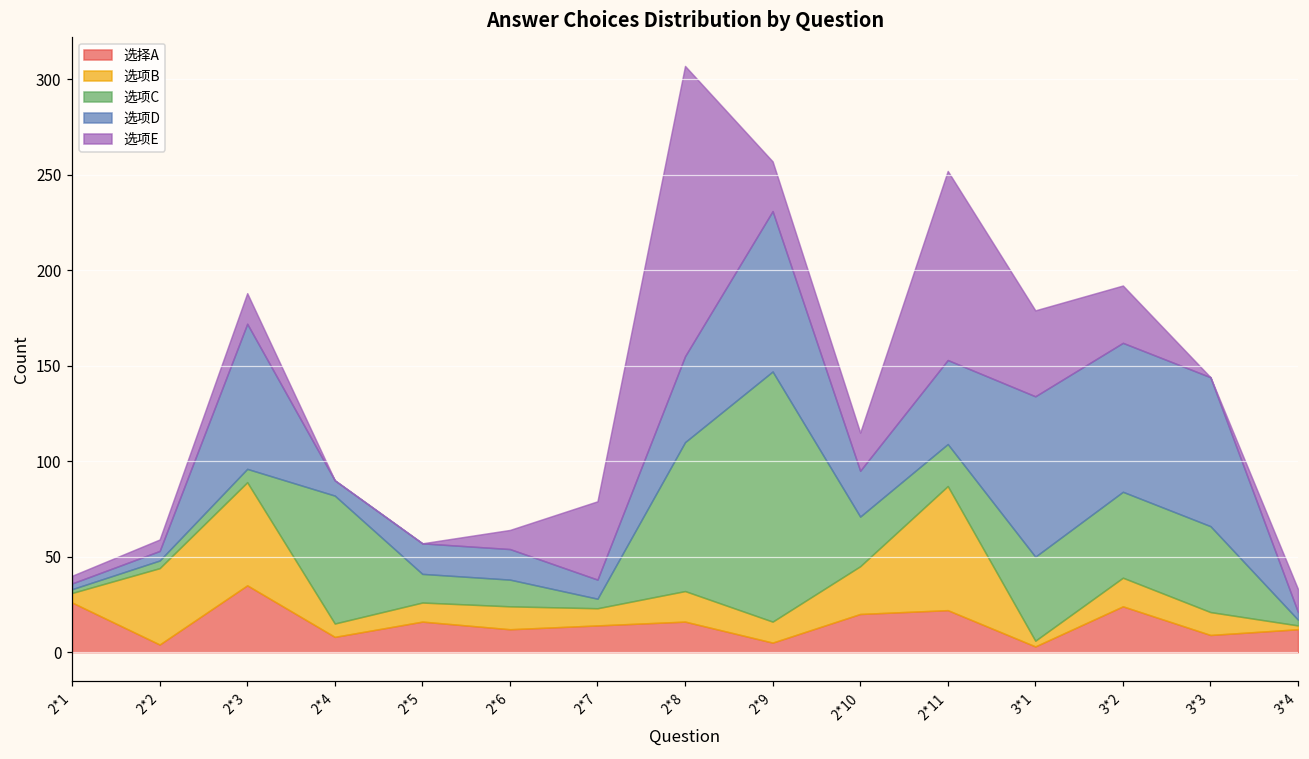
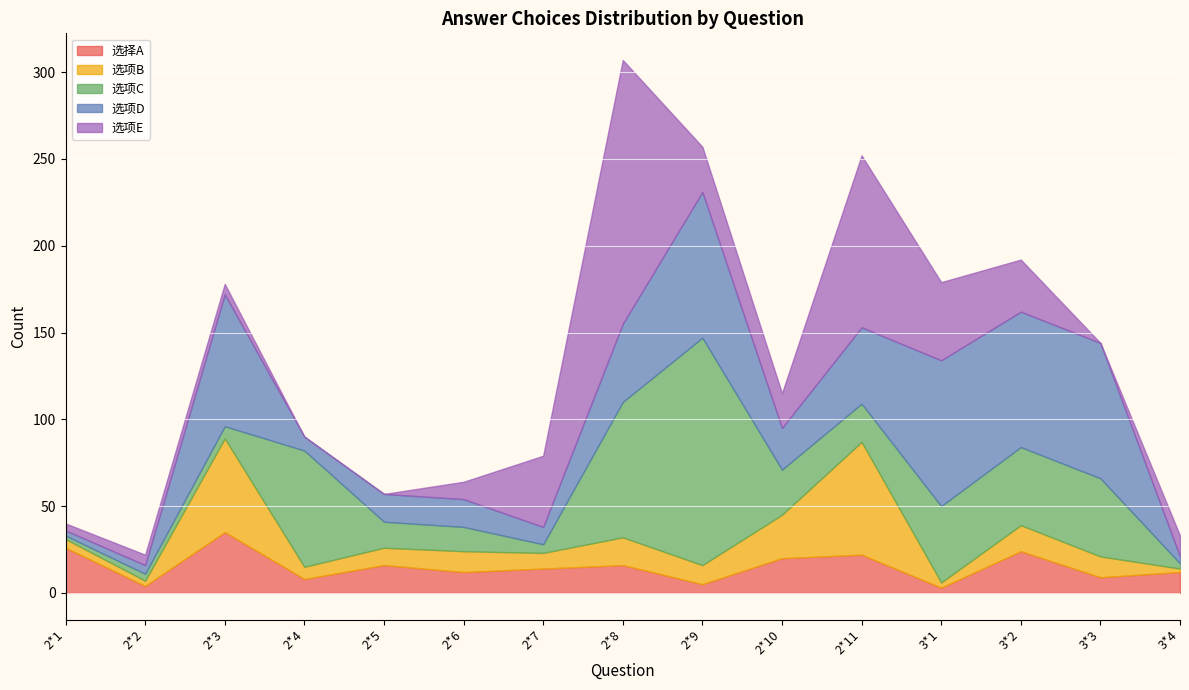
  {
    "选择A": {
      "2*1": 26,
      "2*2": 4,
      "2*3": 35,
      "2*4": 8,
      "2*5": 16,
      "2*6": 12,
      "2*7": 14,
      "2*8": 16,
      "2*9": 5,
      "2*10": 20,
      "2*11": 22,
      "3*1": 3,
      "3*2": 24,
      "3*3": 9,
      "3*4": 12
    },
    "选项B": {
      "2*1": 5,
-     "2*2": 40,
+     "2*2": 3,
      "2*3": 54,
      "2*4": 7,
      "2*5": 10,
      "2*6": 12,
      "2*7": 9,
      "2*8": 16,
      "2*9": 11,
      "2*10": 25,
      "2*11": 65,
      "3*1": 3,
      "3*2": 15,
      "3*3": 12,
      "3*4": 2
    },
    "选项C": {
      "2*1": 2,
      "2*2": 4,
      "2*3": 7,
      "2*4": 67,
      "2*5": 15,
      "2*6": 14,
      "2*7": 5,
      "2*8": 78,
      "2*9": 131,
      "2*10": 26,
      "2*11": 22,
      "3*1": 44,
      "3*2": 45,
      "3*3": 45,
      "3*4": 3
    },
    "选项D": {
      "2*1": 3,
      "2*2": 5,
      "2*3": 76,
      "2*6": 16,
      "2*7": 10,
      "2*8": 45,
      "2*9": 84,
      "2*10": 24,
      "2*11": 44,
      "3*1": 84,
      "3*2": 78,
      "3*4": 4
    },
    "选项E": {
      "2*1": 4,
      "2*2": 6,
-     "2*3": 16,
+     "2*3": 6,
      "2*6": 10,
      "2*7": 41,
      "2*8": 152,
      "2*9": 26,
      "2*10": 20,
      "2*11": 99,
      "3*1": 45,
      "3*2": 30,
      "3*4": 12
    }
  }
